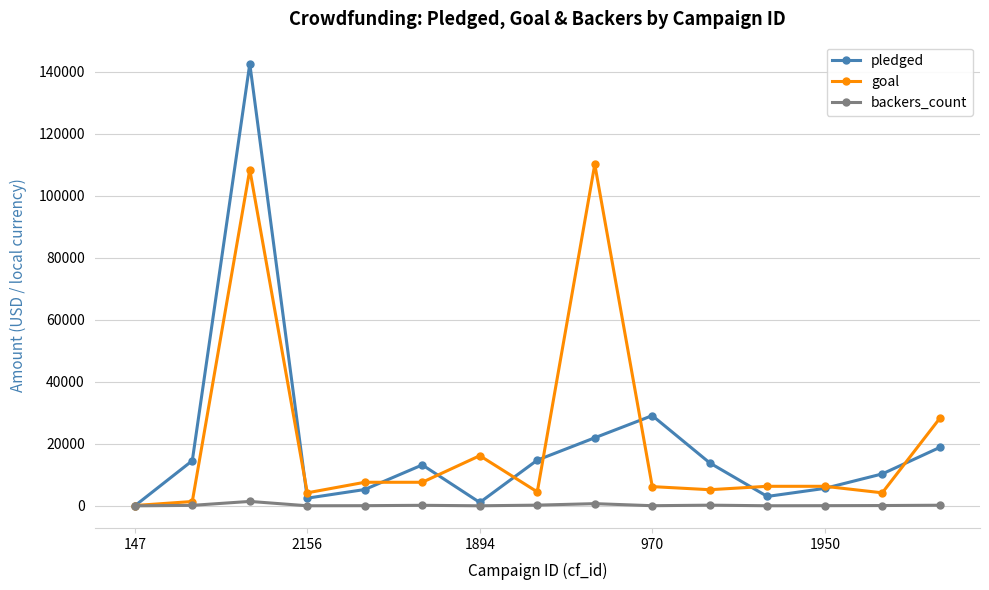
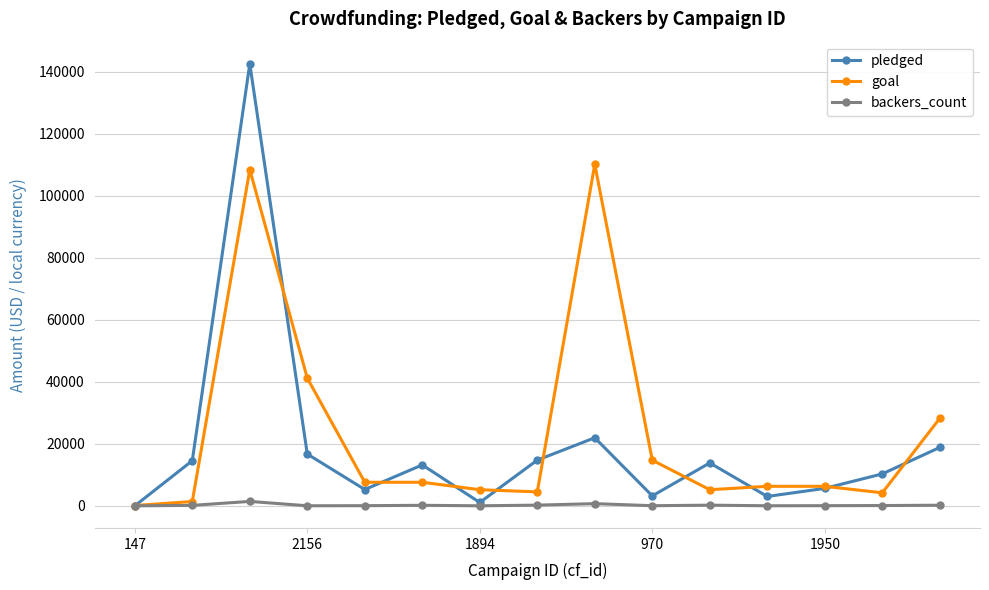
  {
    "pledged": {
-     "2156": 2000,
+     "2156": 17000,
      "1894": 1000,
-     "970": 29000
+     "970": 3000
    },
    "goal": {
-     "2156": 4000,
-     "1894": 16000,
-     "970": 6000
+     "2156": 41000,
+     "1894": 5000,
+     "970": 15000
    },
    "backers_count": {
      "2156": 0,
      "1894": 0,
      "970": 0,
      "1950": 0
    }
  }
